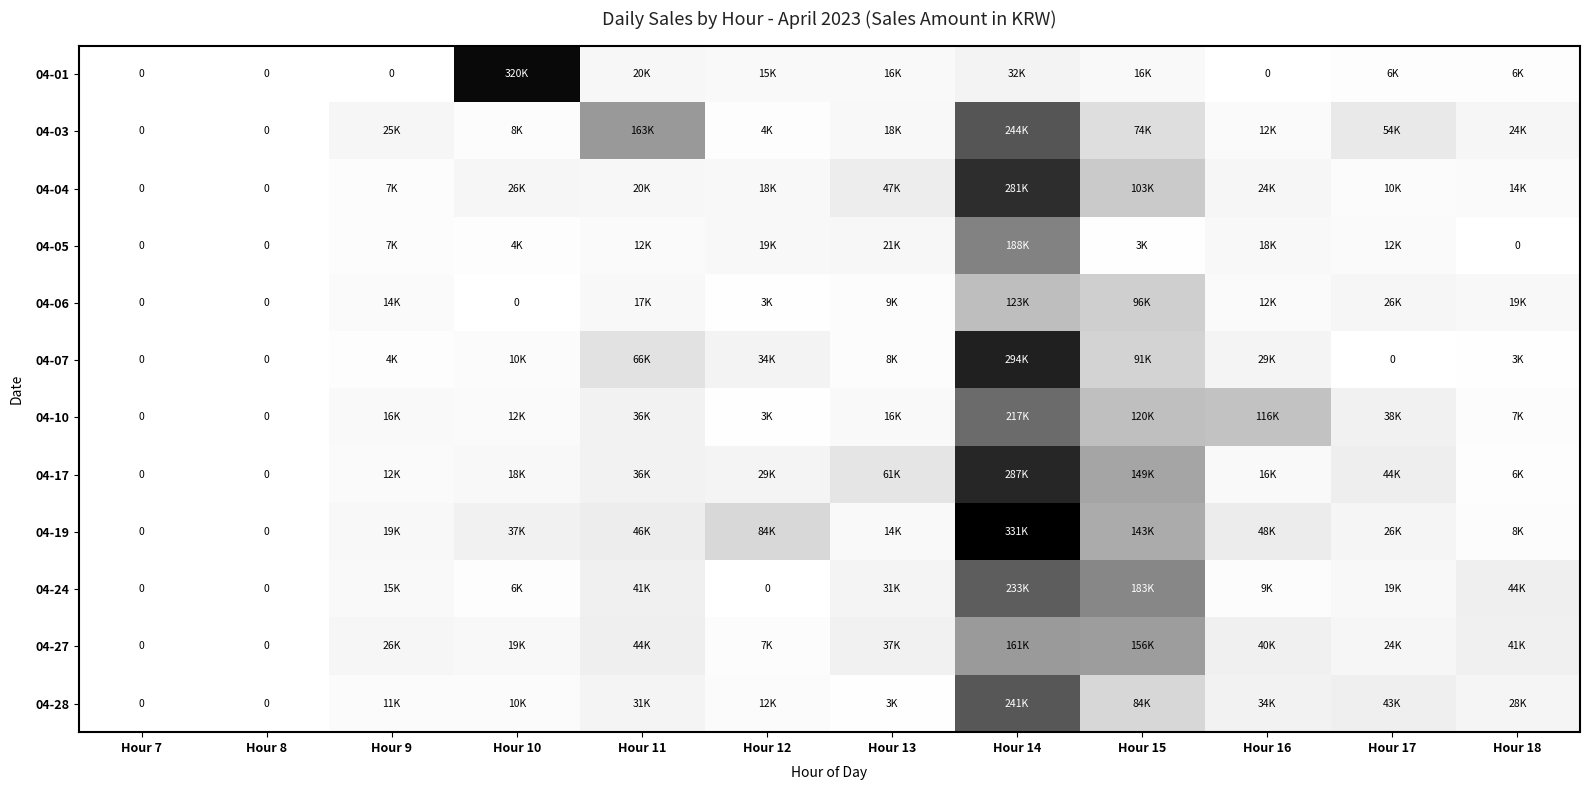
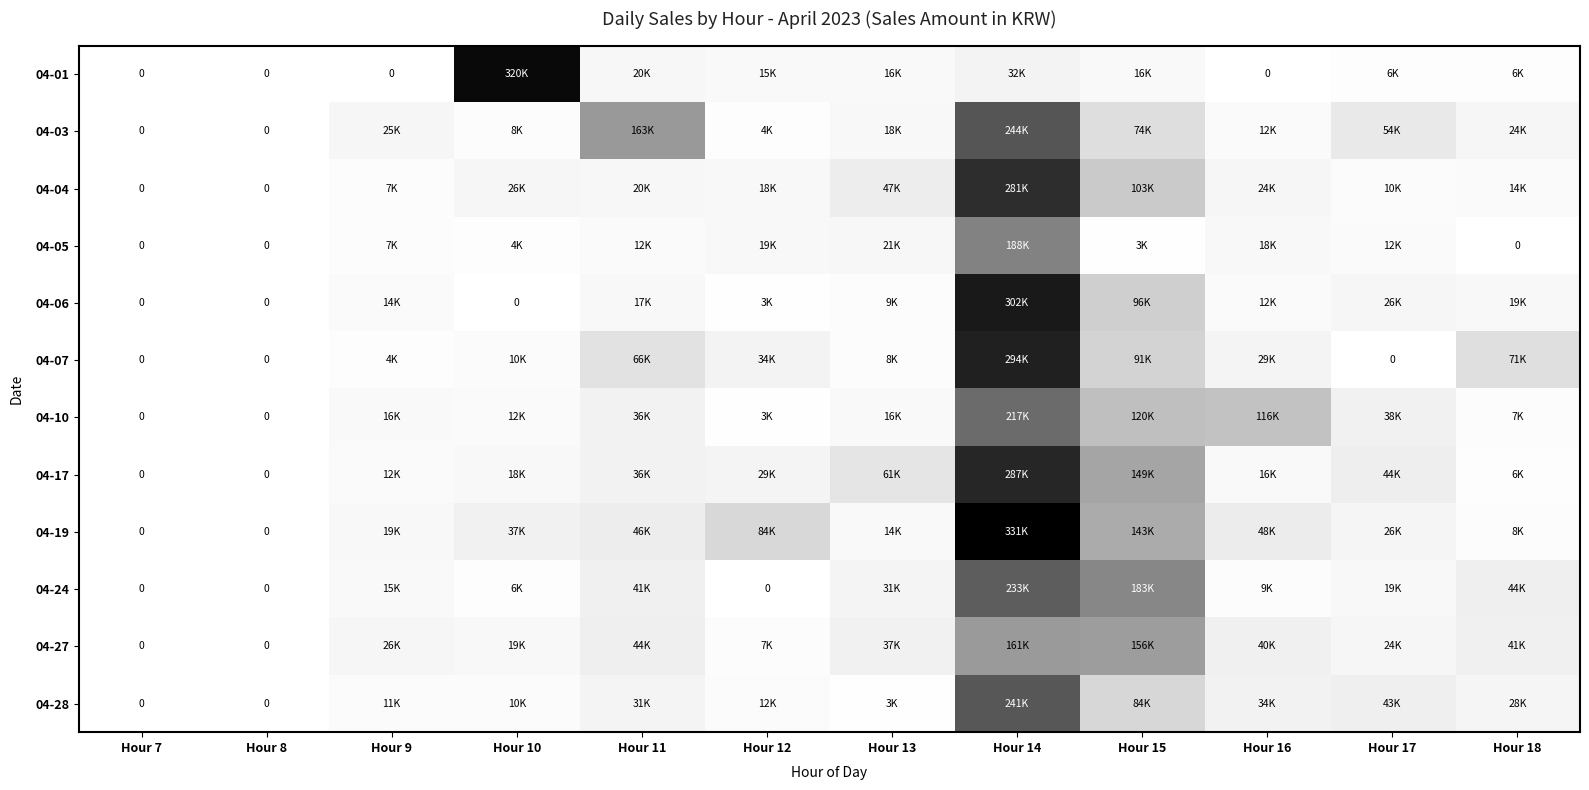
  {
    "04-01": {
      "Hour 7": "0",
      "Hour 8": "0",
      "Hour 9": "0",
      "Hour 10": "320K",
      "Hour 11": "20K",
      "Hour 12": "15K",
      "Hour 13": "16K",
      "Hour 14": "32K",
      "Hour 15": "16K",
      "Hour 16": "0",
      "Hour 17": "6K",
      "Hour 18": "6K"
    },
    "04-03": {
      "Hour 7": "0",
      "Hour 8": "0",
      "Hour 9": "25K",
      "Hour 10": "8K",
      "Hour 11": "163K",
      "Hour 12": "4K",
      "Hour 13": "18K",
      "Hour 14": "244K",
      "Hour 15": "74K",
      "Hour 16": "12K",
      "Hour 17": "54K",
      "Hour 18": "24K"
    },
    "04-04": {
      "Hour 7": "0",
      "Hour 8": "0",
      "Hour 9": "7K",
      "Hour 10": "26K",
      "Hour 11": "20K",
      "Hour 12": "18K",
      "Hour 13": "47K",
      "Hour 14": "281K",
      "Hour 15": "103K",
      "Hour 16": "24K",
      "Hour 17": "10K",
      "Hour 18": "14K"
    },
    "04-05": {
      "Hour 7": "0",
      "Hour 8": "0",
      "Hour 9": "7K",
      "Hour 10": "4K",
      "Hour 11": "12K",
      "Hour 12": "19K",
      "Hour 13": "21K",
      "Hour 14": "188K",
      "Hour 15": "3K",
      "Hour 16": "18K",
      "Hour 17": "12K",
      "Hour 18": "0"
    },
    "04-06": {
      "Hour 7": "0",
      "Hour 8": "0",
      "Hour 9": "14K",
      "Hour 10": "0",
      "Hour 11": "17K",
      "Hour 12": "3K",
      "Hour 13": "9K",
-     "Hour 14": "123K",
+     "Hour 14": "302K",
      "Hour 15": "96K",
      "Hour 16": "12K",
      "Hour 17": "26K",
      "Hour 18": "19K"
    },
    "04-07": {
      "Hour 7": "0",
      "Hour 8": "0",
      "Hour 9": "4K",
      "Hour 10": "10K",
      "Hour 11": "66K",
      "Hour 12": "34K",
      "Hour 13": "8K",
      "Hour 14": "294K",
      "Hour 15": "91K",
      "Hour 16": "29K",
      "Hour 17": "0",
-     "Hour 18": "3K"
+     "Hour 18": "71K"
    },
    "04-10": {
      "Hour 7": "0",
      "Hour 8": "0",
      "Hour 9": "16K",
      "Hour 10": "12K",
      "Hour 11": "36K",
      "Hour 12": "3K",
      "Hour 13": "16K",
      "Hour 14": "217K",
      "Hour 15": "120K",
      "Hour 16": "116K",
      "Hour 17": "38K",
      "Hour 18": "7K"
    },
    "04-17": {
      "Hour 7": "0",
      "Hour 8": "0",
      "Hour 9": "12K",
      "Hour 10": "18K",
      "Hour 11": "36K",
      "Hour 12": "29K",
      "Hour 13": "61K",
      "Hour 14": "287K",
      "Hour 15": "149K",
      "Hour 16": "16K",
      "Hour 17": "44K",
      "Hour 18": "6K"
    },
    "04-19": {
      "Hour 7": "0",
      "Hour 8": "0",
      "Hour 9": "19K",
      "Hour 10": "37K",
      "Hour 11": "46K",
      "Hour 12": "84K",
      "Hour 13": "14K",
      "Hour 14": "331K",
      "Hour 15": "143K",
      "Hour 16": "48K",
      "Hour 17": "26K",
      "Hour 18": "8K"
    },
    "04-24": {
      "Hour 7": "0",
      "Hour 8": "0",
      "Hour 9": "15K",
      "Hour 10": "6K",
      "Hour 11": "41K",
      "Hour 12": "0",
      "Hour 13": "31K",
      "Hour 14": "233K",
      "Hour 15": "183K",
      "Hour 16": "9K",
      "Hour 17": "19K",
      "Hour 18": "44K"
    },
    "04-27": {
      "Hour 7": "0",
      "Hour 8": "0",
      "Hour 9": "26K",
      "Hour 10": "19K",
      "Hour 11": "44K",
      "Hour 12": "7K",
      "Hour 13": "37K",
      "Hour 14": "161K",
      "Hour 15": "156K",
      "Hour 16": "40K",
      "Hour 17": "24K",
      "Hour 18": "41K"
    },
    "04-28": {
      "Hour 7": "0",
      "Hour 8": "0",
      "Hour 9": "11K",
      "Hour 10": "10K",
      "Hour 11": "31K",
      "Hour 12": "12K",
      "Hour 13": "3K",
      "Hour 14": "241K",
      "Hour 15": "84K",
      "Hour 16": "34K",
      "Hour 17": "43K",
      "Hour 18": "28K"
    }
  }
